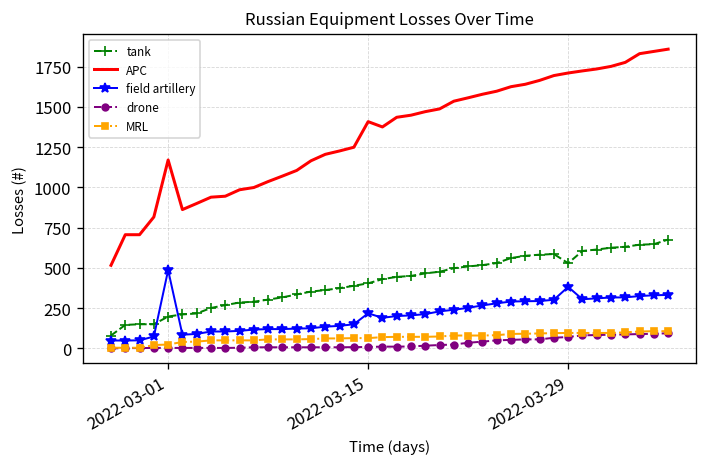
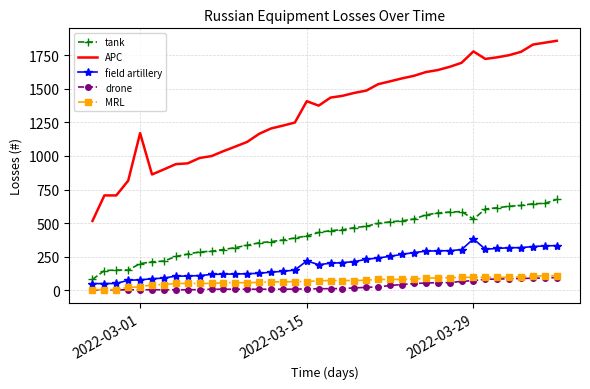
  {
    "tank": {
      "2022-03-01": 200,
      "2022-03-15": 400,
      "2022-03-29": 530
    },
    "APC": {
      "2022-03-01": 1170,
      "2022-03-15": 1410,
-     "2022-03-29": 1710
+     "2022-03-29": 1780
    },
    "field artillery": {
-     "2022-03-01": 490,
+     "2022-03-01": 80,
      "2022-03-15": 220,
      "2022-03-29": 380
    },
    "drone": {
      "2022-03-01": 0,
      "2022-03-15": 10,
      "2022-03-29": 70
    },
    "MRL": {
      "2022-03-01": 20,
      "2022-03-15": 60,
      "2022-03-29": 100
    }
  }
